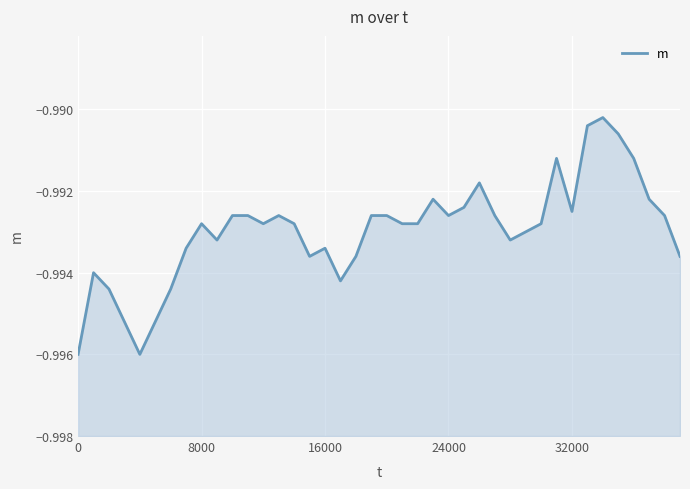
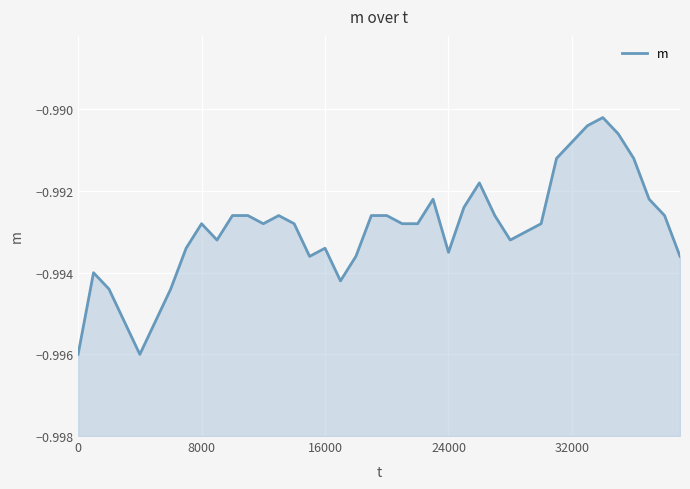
  {
    "0": -0.9960,
    "8000": -0.9928,
    "16000": -0.9934,
-   "24000": -0.9926,
-   "32000": -0.9925
+   "24000": -0.9935,
+   "32000": -0.9908
  }
